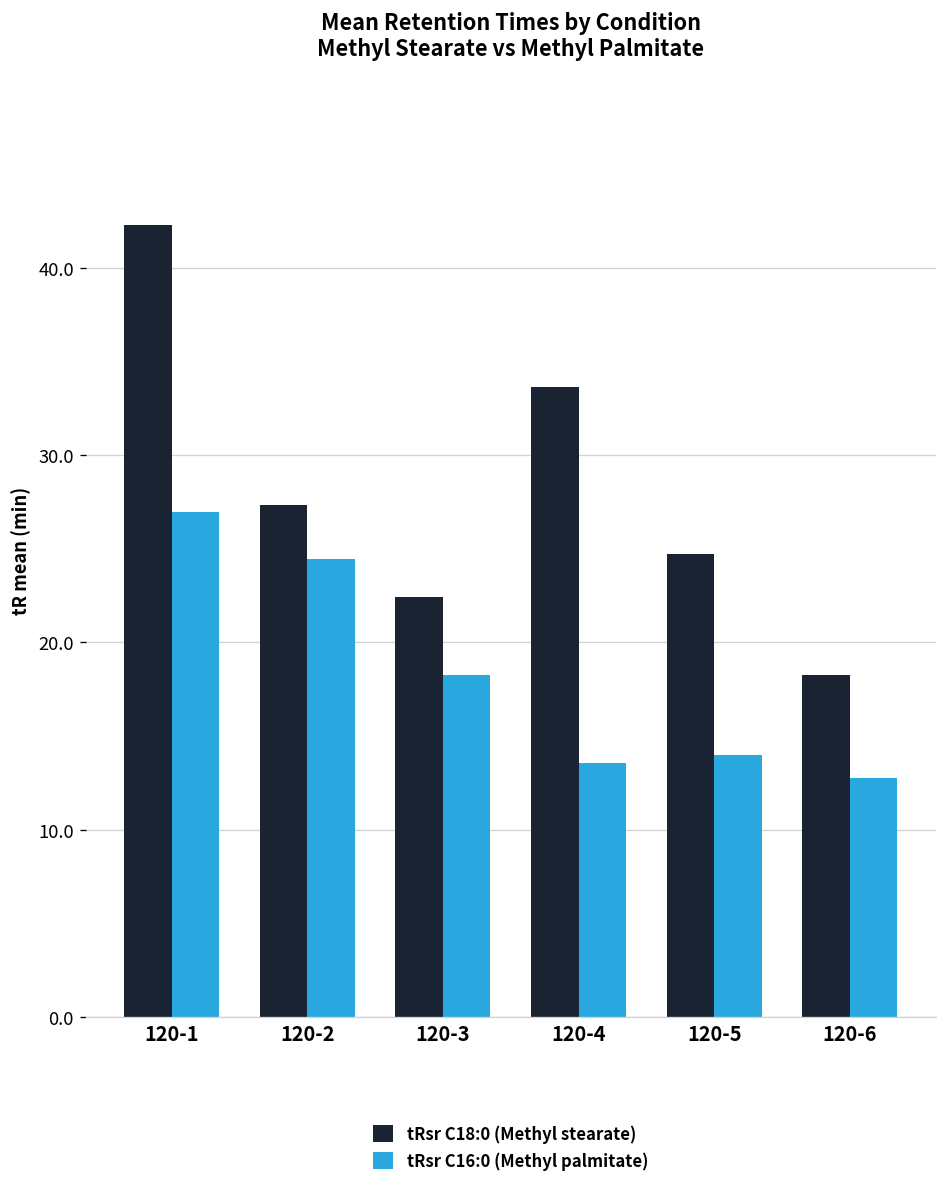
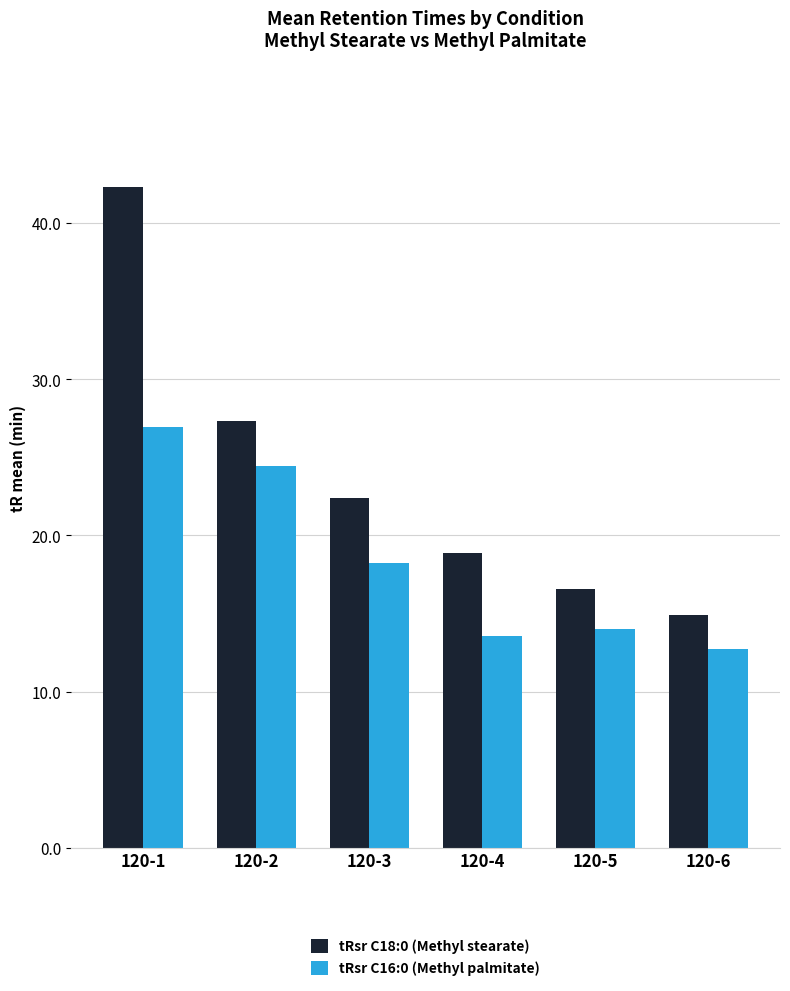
  {
    "tRsr C18:0 (Methyl stearate)": {
      "120-1": 42.3,
      "120-2": 27.3,
      "120-3": 22.4,
-     "120-4": 33.6,
-     "120-5": 24.7,
-     "120-6": 18.3
+     "120-4": 18.9,
+     "120-5": 16.6,
+     "120-6": 14.9
    },
    "tRsr C16:0 (Methyl palmitate)": {
      "120-1": 27.0,
      "120-2": 24.4,
      "120-3": 18.3,
      "120-4": 13.5,
      "120-5": 14.0,
      "120-6": 12.7
    }
  }
